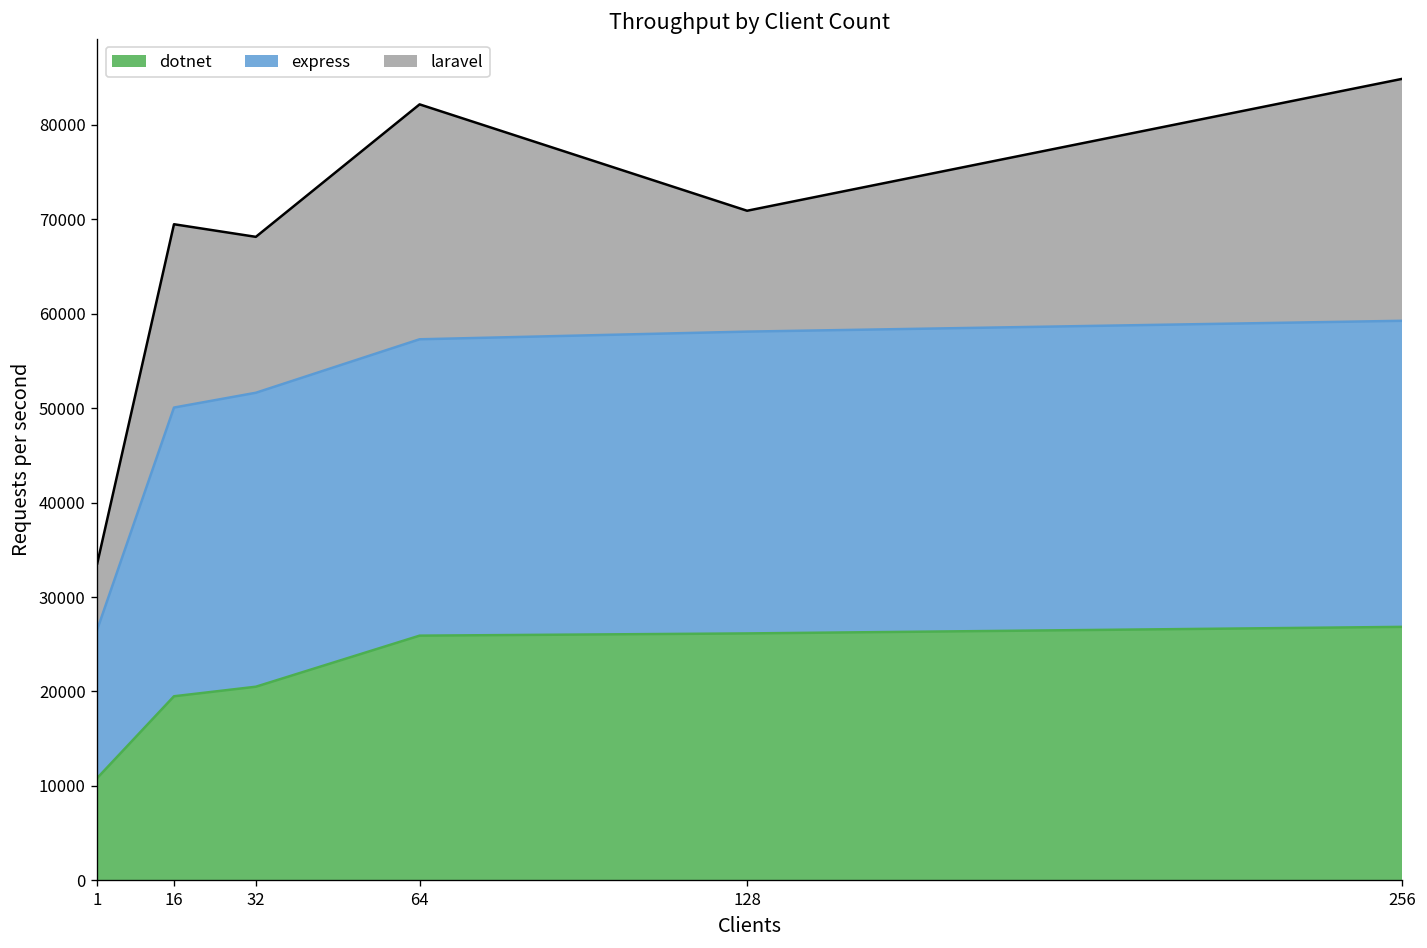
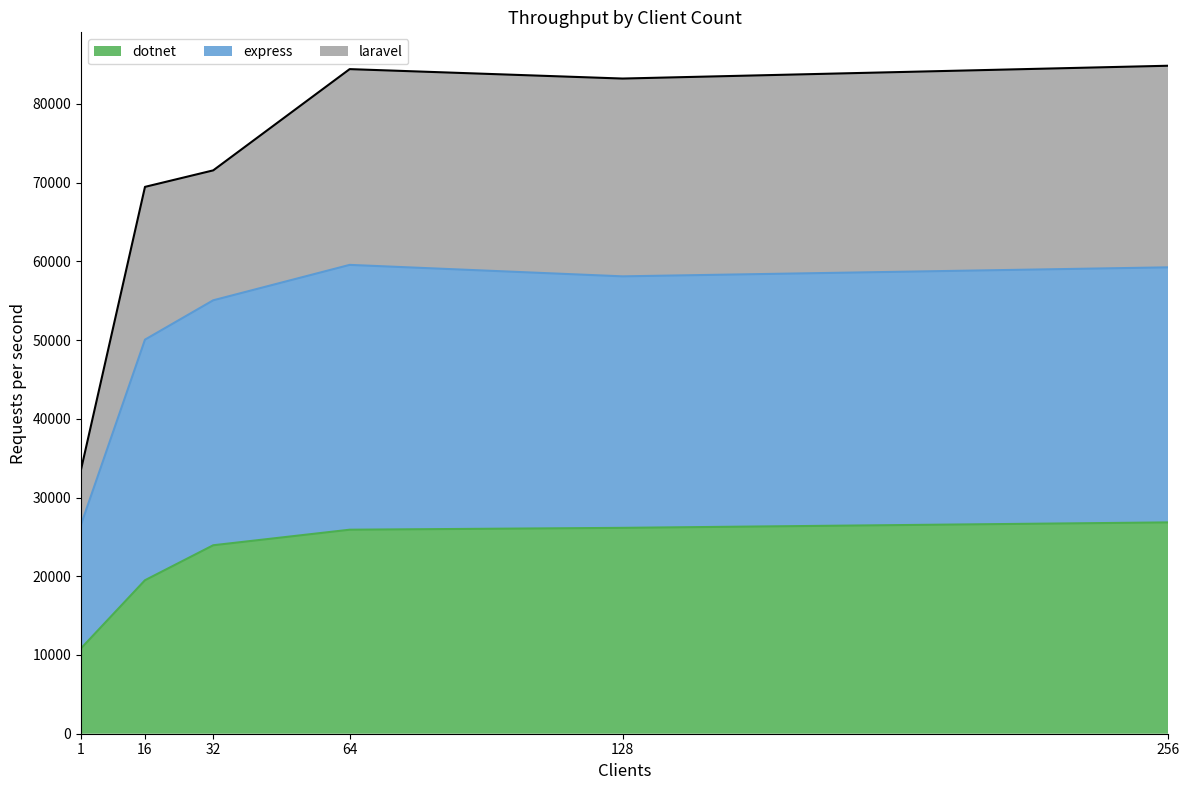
  {
    "dotnet": {
      "1": 11000,
      "16": 19000,
-     "32": 21000,
+     "32": 24000,
      "64": 26000,
      "128": 26000,
      "256": 27000
    },
    "express": {
      "1": 16000,
      "16": 31000,
      "32": 31000,
-     "64": 31000,
+     "64": 34000,
      "128": 32000,
      "256": 32000
    },
    "laravel": {
      "1": 7000,
      "16": 19000,
      "32": 17000,
      "64": 25000,
-     "128": 13000,
+     "128": 25000,
      "256": 26000
    }
  }
